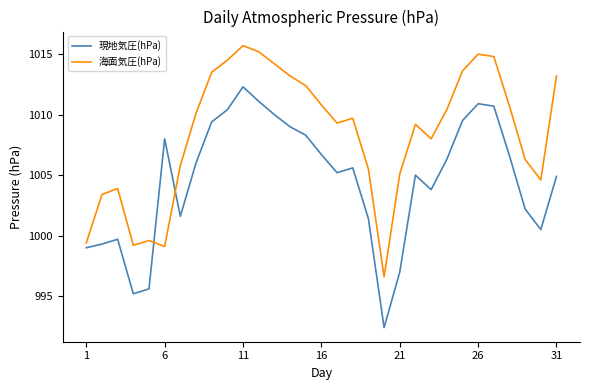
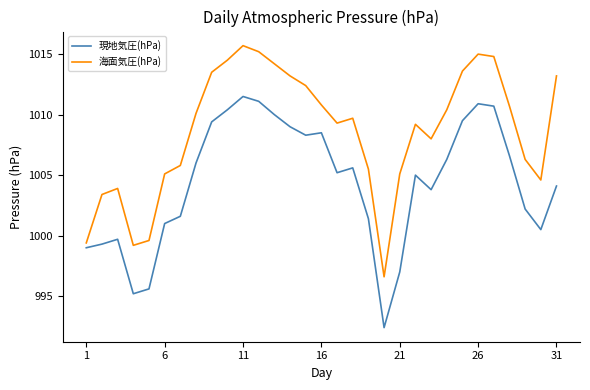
  {
    "現地気圧(hPa)": {
      "1": 999.0,
-     "6": 1008,
-     "11": 1012.3,
-     "16": 1006.7,
+     "6": 1001,
+     "11": 1011.5,
+     "16": 1008.5,
      "21": 997.0,
      "26": 1010.9,
-     "31": 1004.9
+     "31": 1004.1
    },
    "海面気圧(hPa)": {
      "1": 999.4,
-     "6": 999.1,
+     "6": 1005.1,
      "11": 1015.7,
      "16": 1010.8,
      "21": 1005.1,
      "26": 1015.0,
      "31": 1013.2
    }
  }
